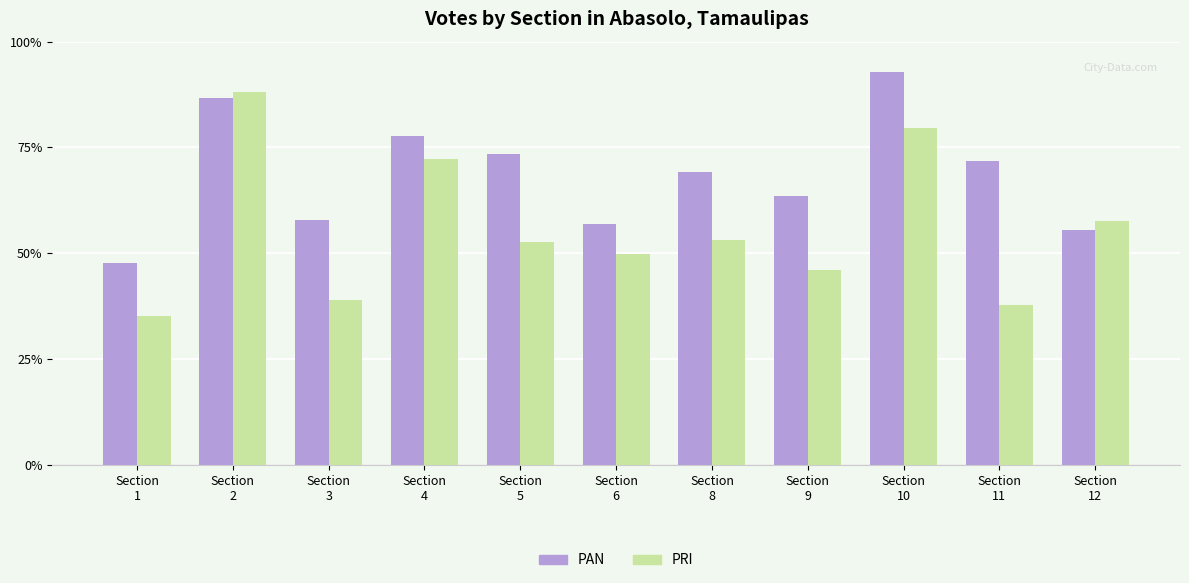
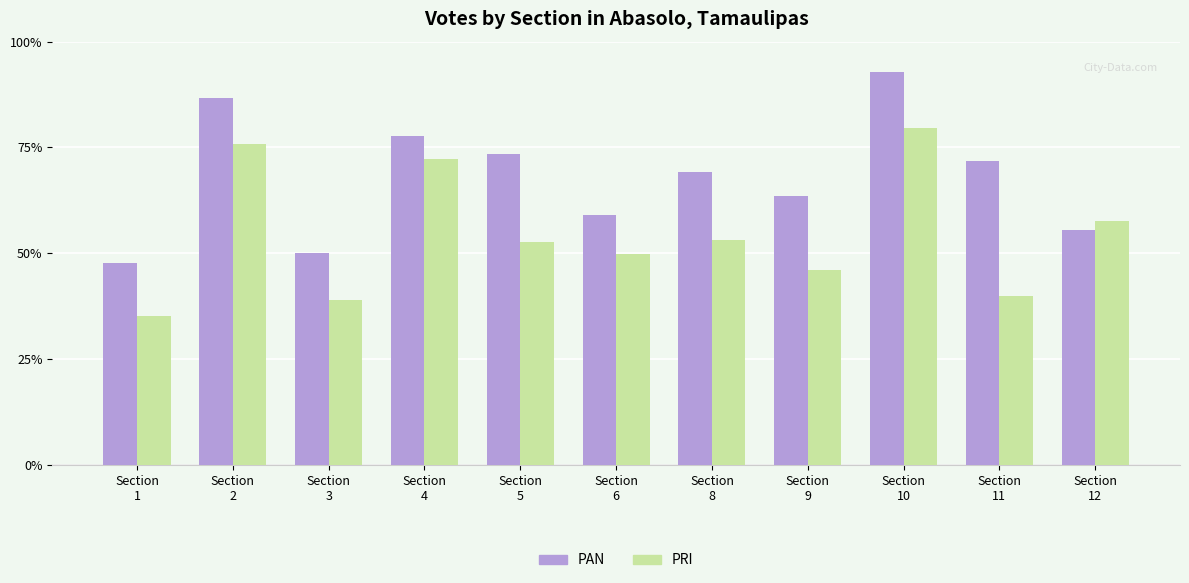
  {
    "PAN": {
      "Section 1": "48%",
      "Section 2": "87%",
-     "Section 3": "58%",
+     "Section 3": "50%",
      "Section 4": "78%",
      "Section 5": "73%",
-     "Section 6": "57%",
+     "Section 6": "59%",
      "Section 8": "69%",
      "Section 9": "64%",
      "Section 10": "93%",
      "Section 11": "72%",
      "Section 12": "55%"
    },
    "PRI": {
      "Section 1": "35%",
-     "Section 2": "88%",
+     "Section 2": "76%",
      "Section 3": "39%",
      "Section 4": "72%",
      "Section 5": "53%",
      "Section 6": "50%",
      "Section 8": "53%",
      "Section 9": "46%",
      "Section 10": "80%",
-     "Section 11": "38%",
+     "Section 11": "40%",
      "Section 12": "58%"
    }
  }
